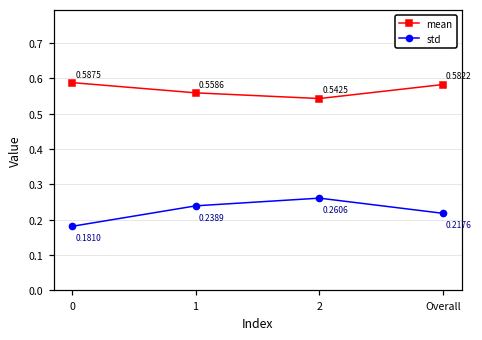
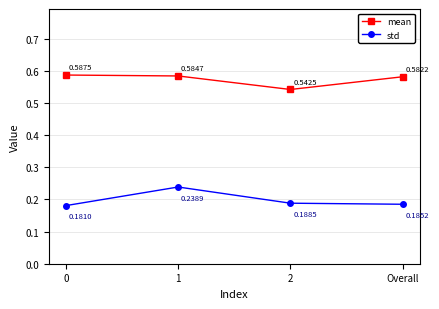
  {
    "mean": {
      "0": 0.5875,
-     "1": 0.5586,
+     "1": 0.5847,
      "2": 0.5425,
      "Overall": 0.5822
    },
    "std": {
      "0": 0.1810,
      "1": 0.2389,
-     "2": 0.2606,
-     "Overall": 0.2176
+     "2": 0.1885,
+     "Overall": 0.1852
    }
  }
